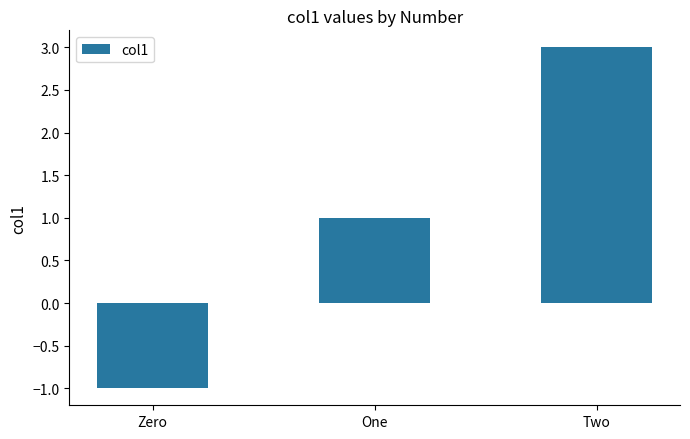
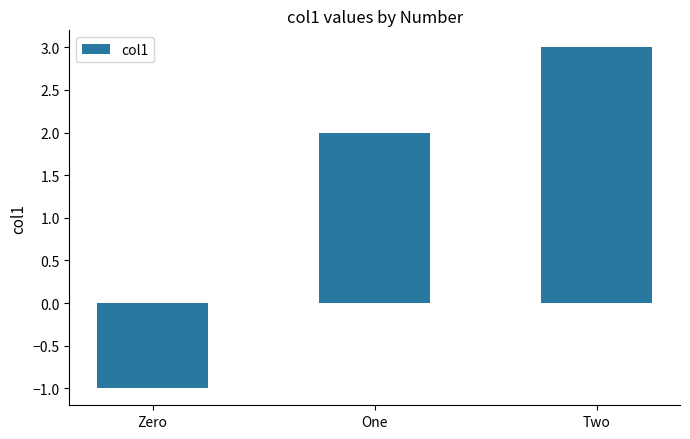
  {
    "Zero": -1,
-   "One": 1,
+   "One": 2,
    "Two": 3
  }
